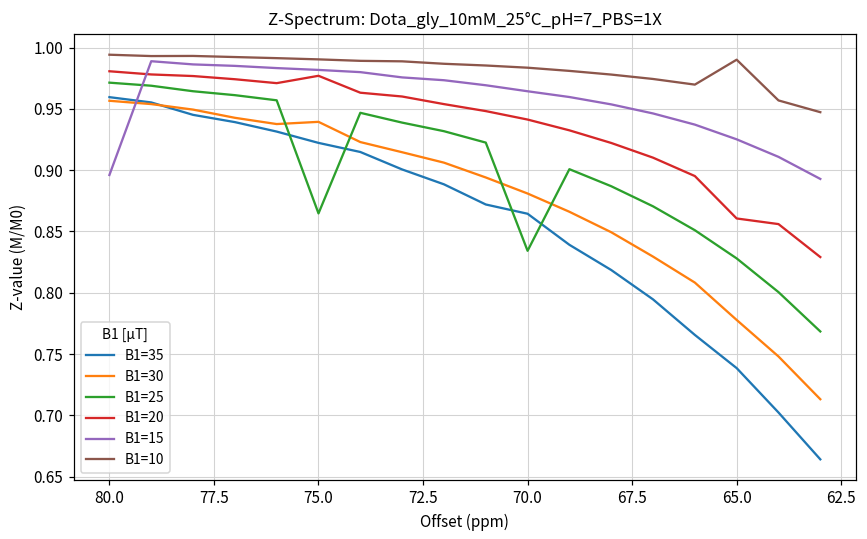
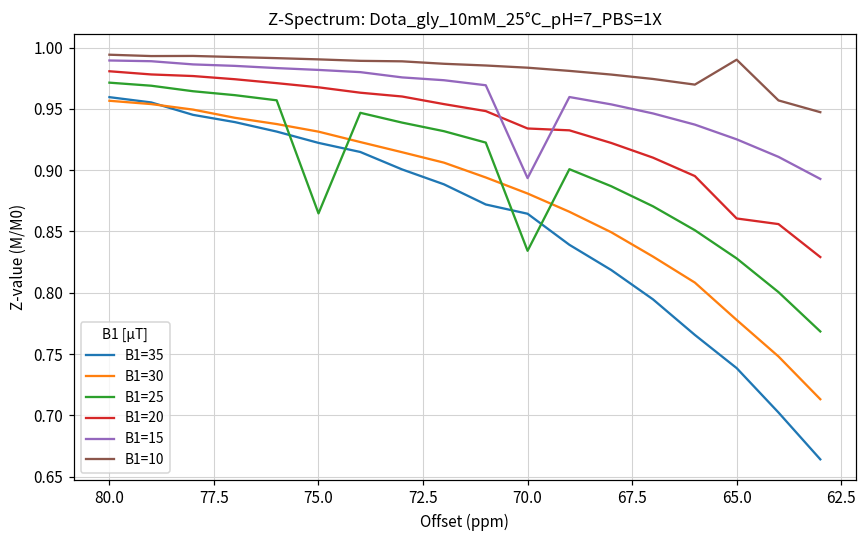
  {
    "B1=35": {
      "80.0": 0.960,
      "75.0": 0.922,
      "70.0": 0.864,
      "65.0": 0.738
    },
    "B1=30": {
      "80.0": 0.957,
-     "75.0": 0.940,
+     "75.0": 0.932,
      "70.0": 0.881,
      "65.0": 0.778
    },
    "B1=25": {
      "80.0": 0.971,
      "75.0": 0.865,
      "70.0": 0.834,
      "65.0": 0.828
    },
    "B1=20": {
      "80.0": 0.981,
-     "75.0": 0.977,
-     "70.0": 0.941,
+     "75.0": 0.968,
+     "70.0": 0.934,
      "65.0": 0.861
    },
    "B1=15": {
-     "80.0": 0.896,
+     "80.0": 0.990,
      "75.0": 0.982,
-     "70.0": 0.964,
+     "70.0": 0.894,
      "65.0": 0.925
    },
    "B1=10": {
      "80.0": 0.994,
      "75.0": 0.990,
      "70.0": 0.984,
      "65.0": 0.990
    }
  }
